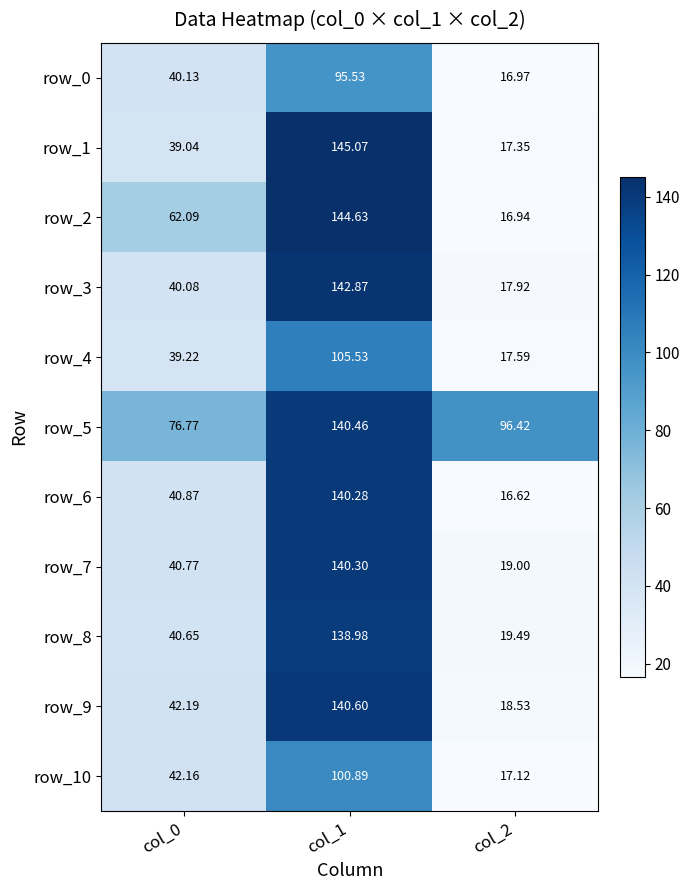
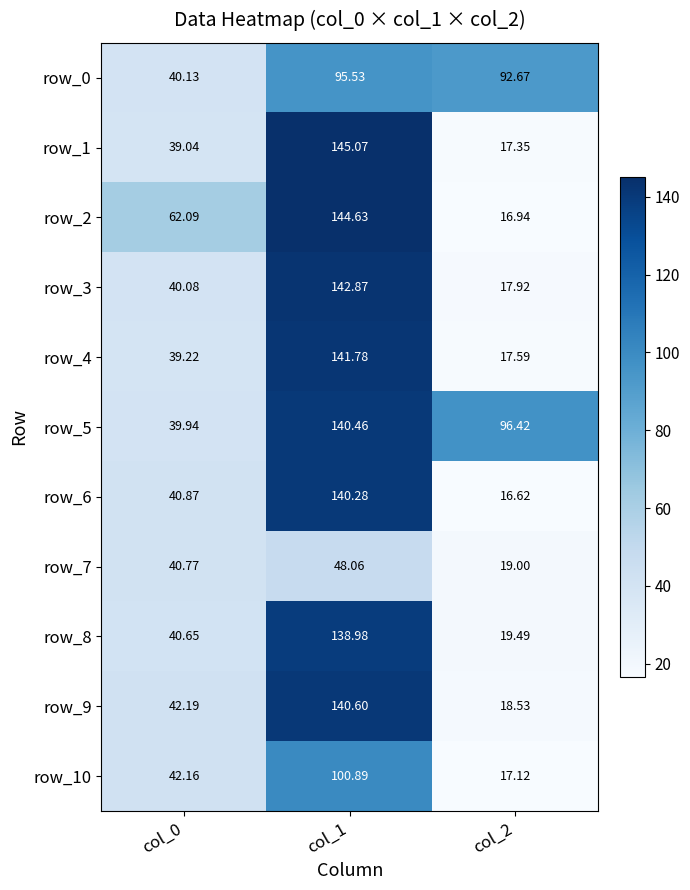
  {
    "row_0": {
      "col_0": 40.13,
      "col_1": 95.53,
-     "col_2": 16.97
+     "col_2": 92.67
    },
    "row_1": {
      "col_0": 39.04,
      "col_1": 145.07,
      "col_2": 17.35
    },
    "row_2": {
      "col_0": 62.09,
      "col_1": 144.63,
      "col_2": 16.94
    },
    "row_3": {
      "col_0": 40.08,
      "col_1": 142.87,
      "col_2": 17.92
    },
    "row_4": {
      "col_0": 39.22,
-     "col_1": 105.53,
+     "col_1": 141.78,
      "col_2": 17.59
    },
    "row_5": {
-     "col_0": 76.77,
+     "col_0": 39.94,
      "col_1": 140.46,
      "col_2": 96.42
    },
    "row_6": {
      "col_0": 40.87,
      "col_1": 140.28,
      "col_2": 16.62
    },
    "row_7": {
      "col_0": 40.77,
-     "col_1": 140.30,
+     "col_1": 48.06,
      "col_2": 19.00
    },
    "row_8": {
      "col_0": 40.65,
      "col_1": 138.98,
      "col_2": 19.49
    },
    "row_9": {
      "col_0": 42.19,
      "col_1": 140.60,
      "col_2": 18.53
    },
    "row_10": {
      "col_0": 42.16,
      "col_1": 100.89,
      "col_2": 17.12
    }
  }
